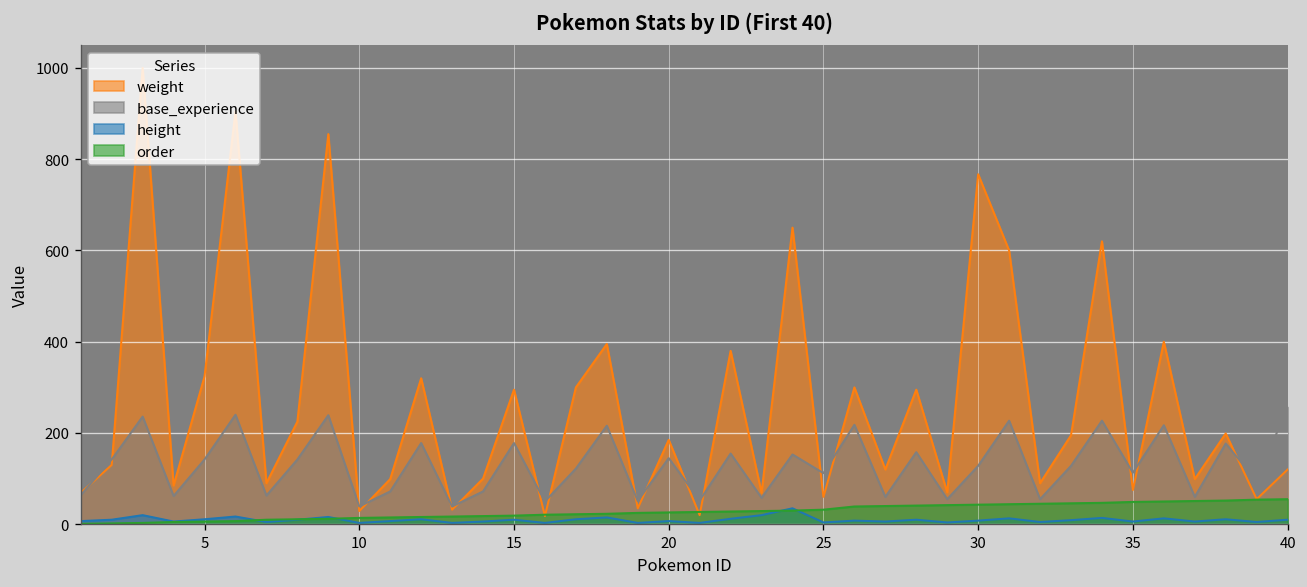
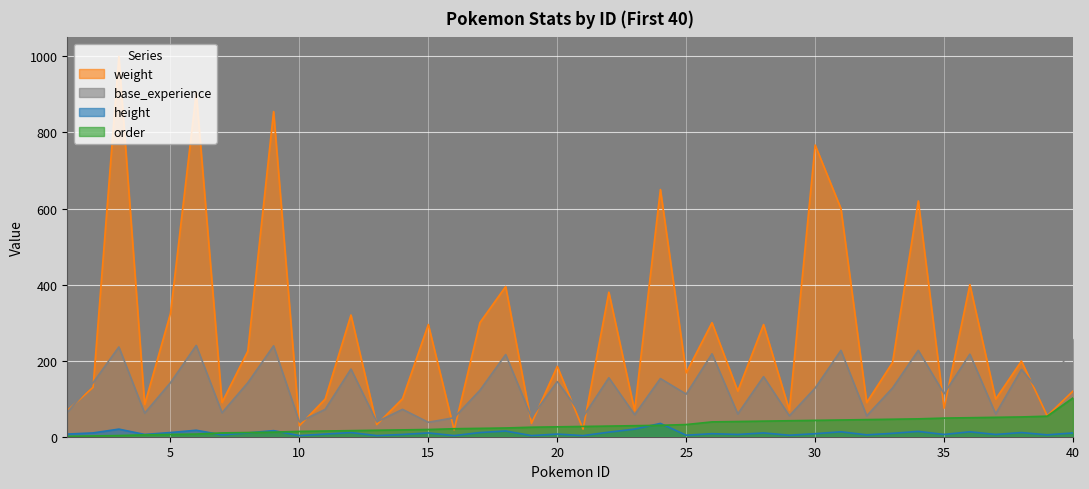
  {
    "weight": {
      "5": 320,
      "10": 30,
      "15": 300,
      "20": 190,
-     "25": 60,
+     "25": 170,
      "30": 770,
      "35": 80,
      "40": 120
    },
    "base_experience": {
      "5": 140,
      "10": 40,
-     "15": 180,
+     "15": 40,
      "20": 150,
      "25": 110,
      "30": 130,
      "35": 110,
      "40": 260
    },
    "height": {
      "10": 0,
      "15": 10,
      "20": 10,
      "25": 0,
      "30": 10,
      "35": 10,
      "40": 10
    },
    "order": {
      "10": 10,
      "15": 20,
      "20": 30,
      "25": 30,
      "30": 40,
      "35": 50,
-     "40": 60
+     "40": 100
    }
  }
